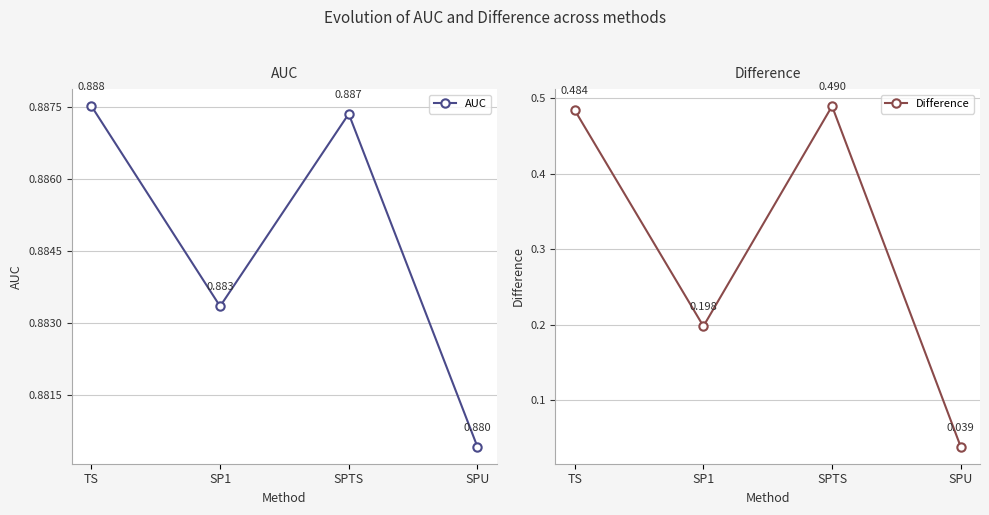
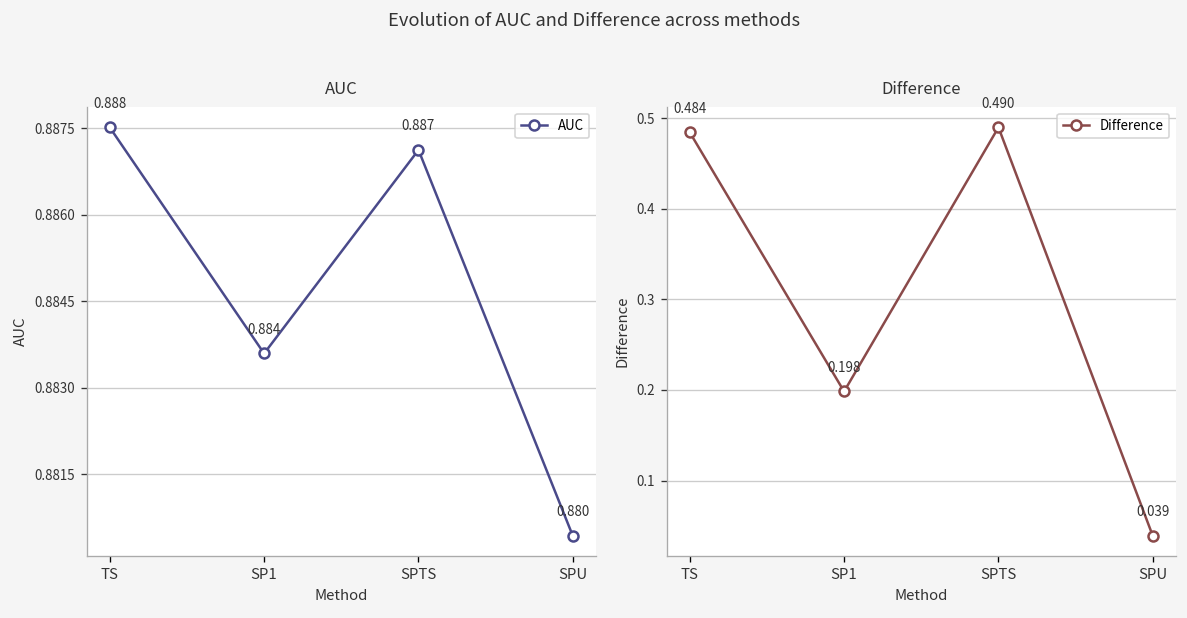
  {
    "AUC": {
      "TS": 0.888,
-     "SP1": 0.883,
-     "SPTS": 0.8874,
+     "SP1": 0.884,
+     "SPTS": 0.8871,
      "SPU": 0.880
    },
    "Difference": {
      "TS": 0.484,
      "SP1": 0.198,
      "SPTS": 0.490,
      "SPU": 0.039
    }
  }
